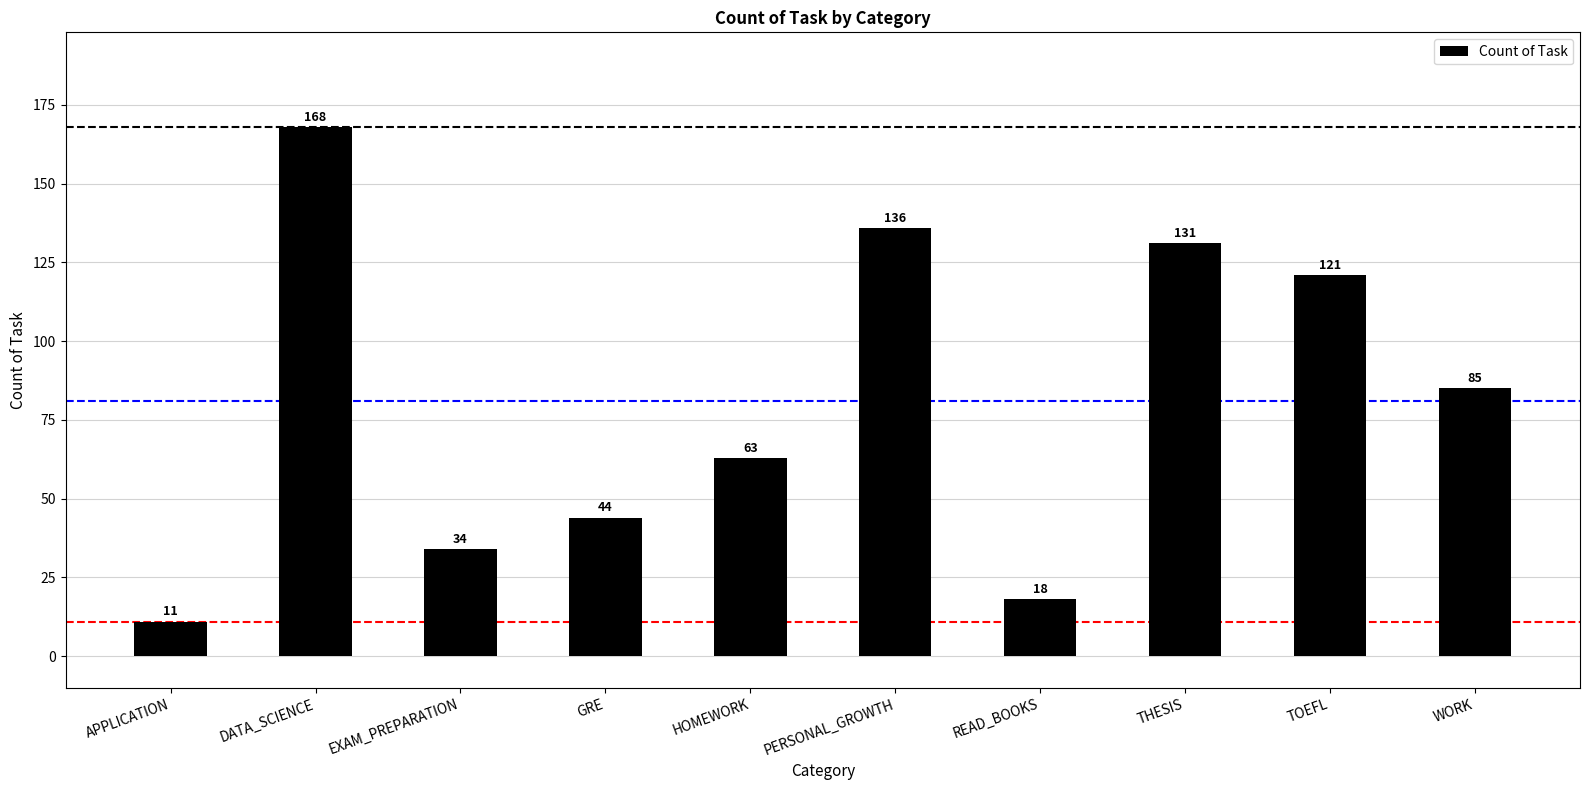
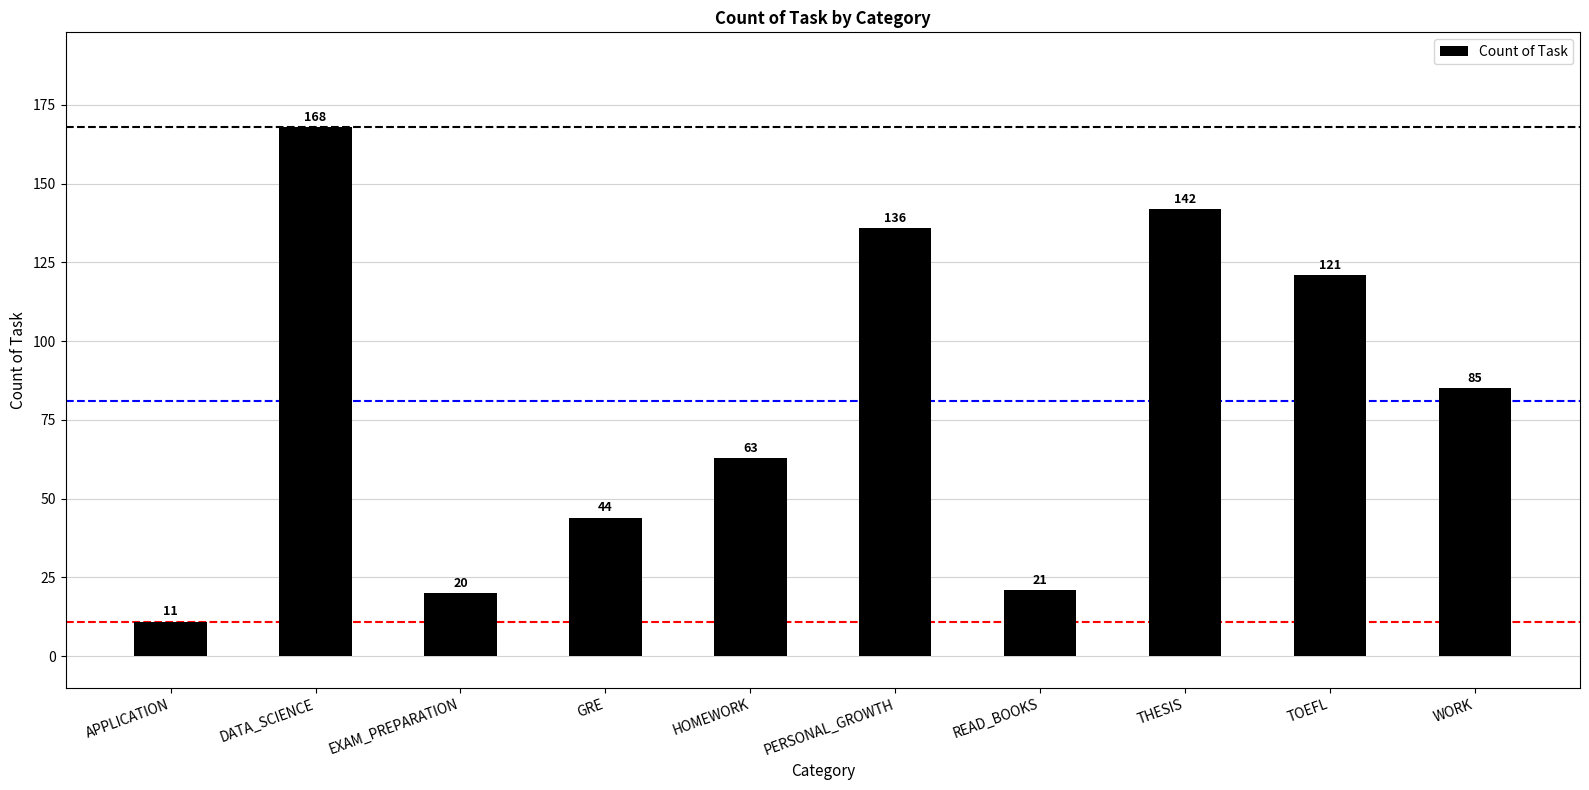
  {
    "APPLICATION": 11,
    "DATA_SCIENCE": 168,
-   "EXAM_PREPARATION": 34,
+   "EXAM_PREPARATION": 20,
    "GRE": 44,
    "HOMEWORK": 63,
    "PERSONAL_GROWTH": 136,
-   "READ_BOOKS": 18,
-   "THESIS": 131,
+   "READ_BOOKS": 21,
+   "THESIS": 142,
    "TOEFL": 121,
    "WORK": 85
  }
